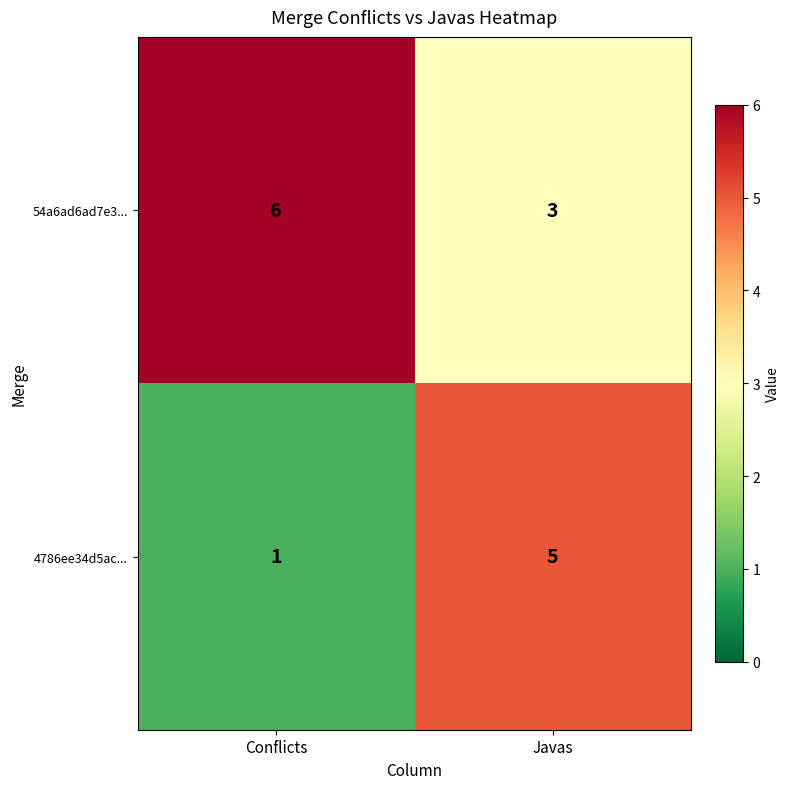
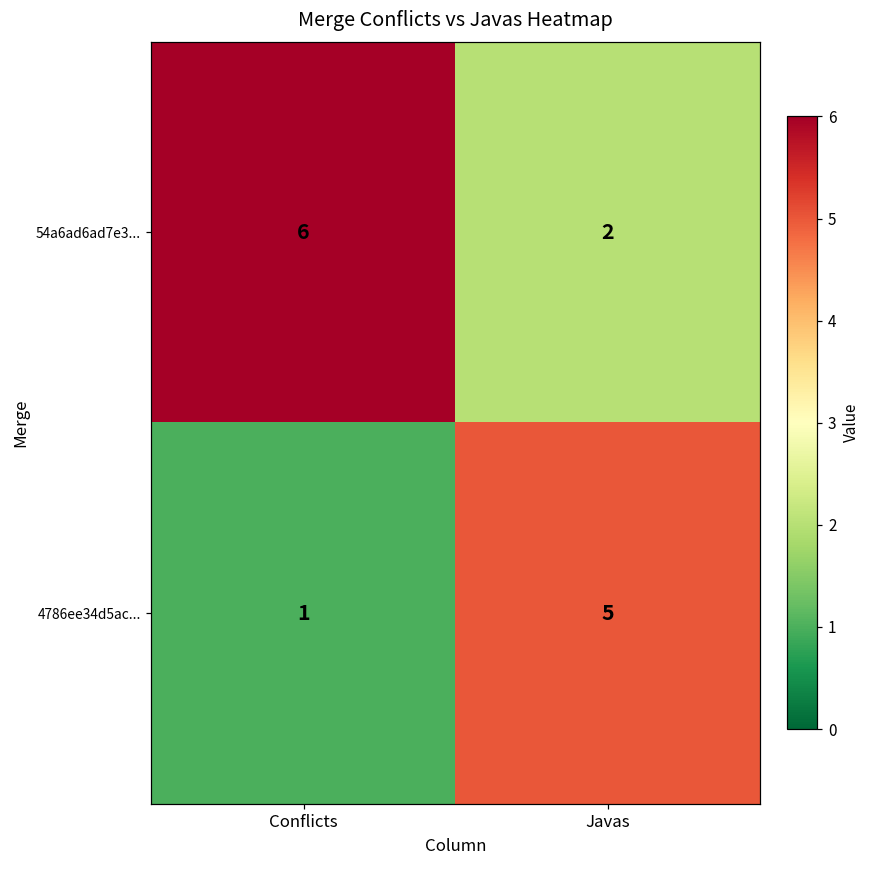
  {
    "54a6ad6ad7e3...": {
      "Conflicts": 6,
-     "Javas": 3
+     "Javas": 2
    },
    "4786ee34d5ac...": {
      "Conflicts": 1,
      "Javas": 5
    }
  }
